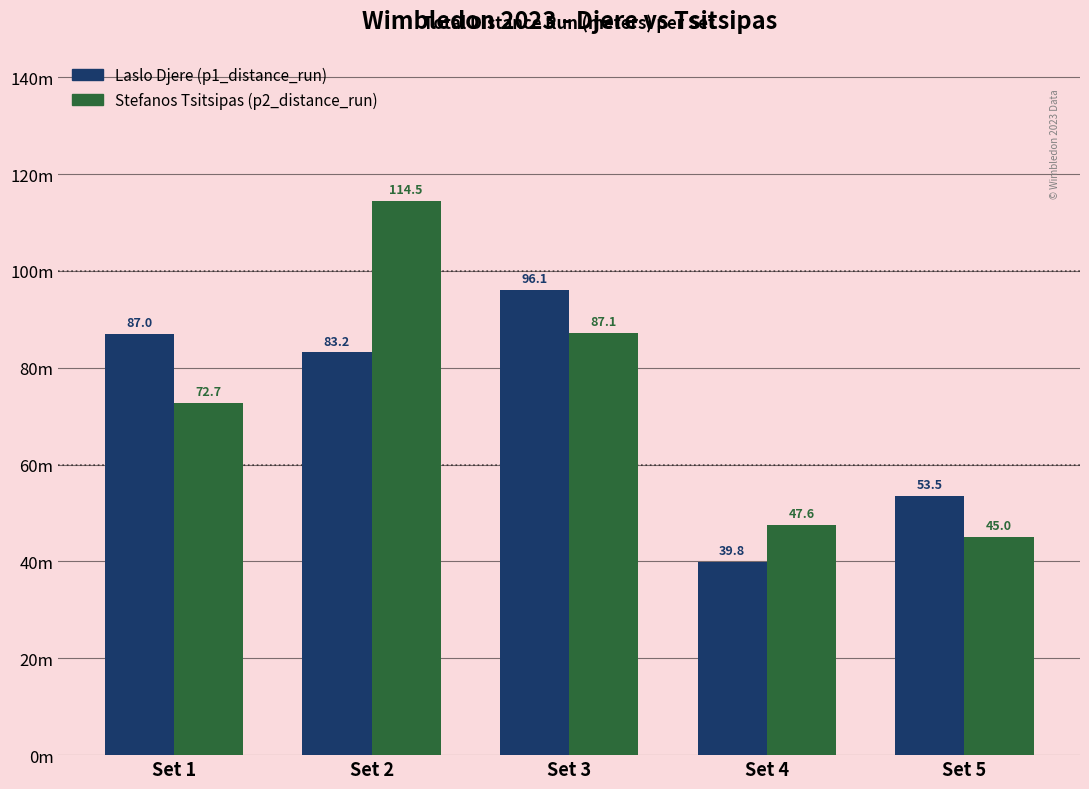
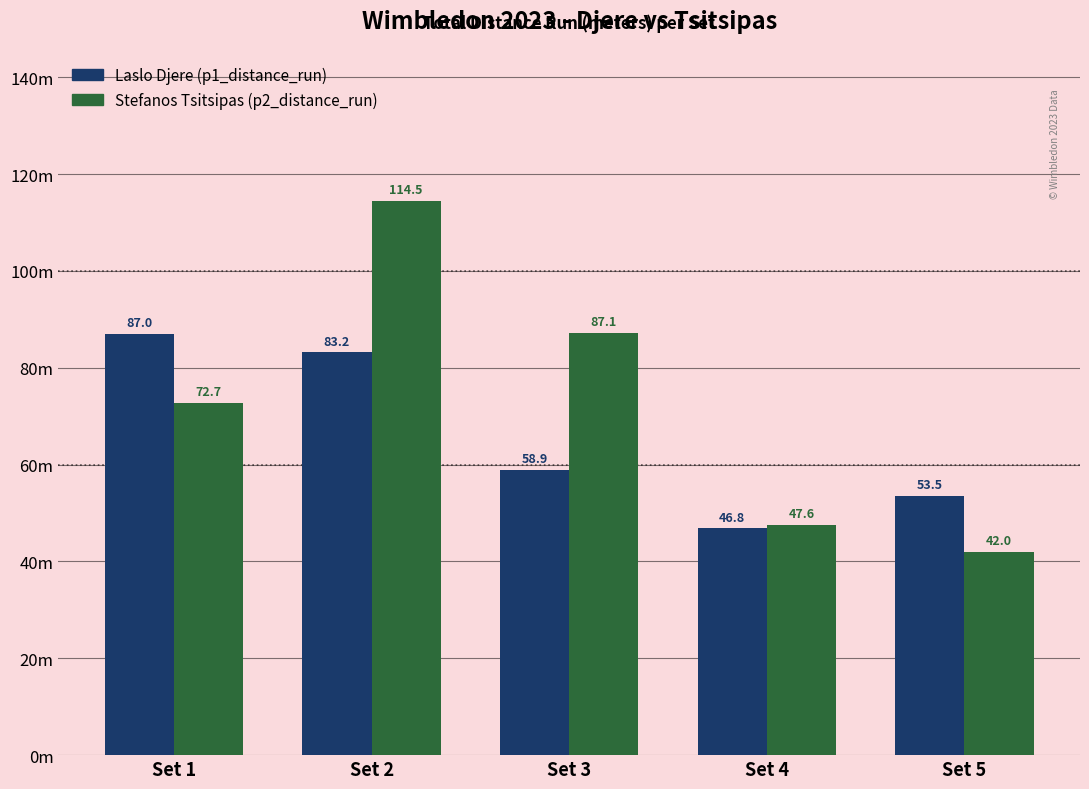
  {
    "Laslo Djere (p1_distance_run)": {
      "Set 1": 87.0,
      "Set 2": 83.2,
-     "Set 3": 96.1,
-     "Set 4": 39.8,
+     "Set 3": 58.9,
+     "Set 4": 46.8,
      "Set 5": 53.5
    },
    "Stefanos Tsitsipas (p2_distance_run)": {
      "Set 1": 72.7,
      "Set 2": 114.5,
      "Set 3": 87.1,
      "Set 4": 47.6,
-     "Set 5": 45.0
+     "Set 5": 42.0
    }
  }
